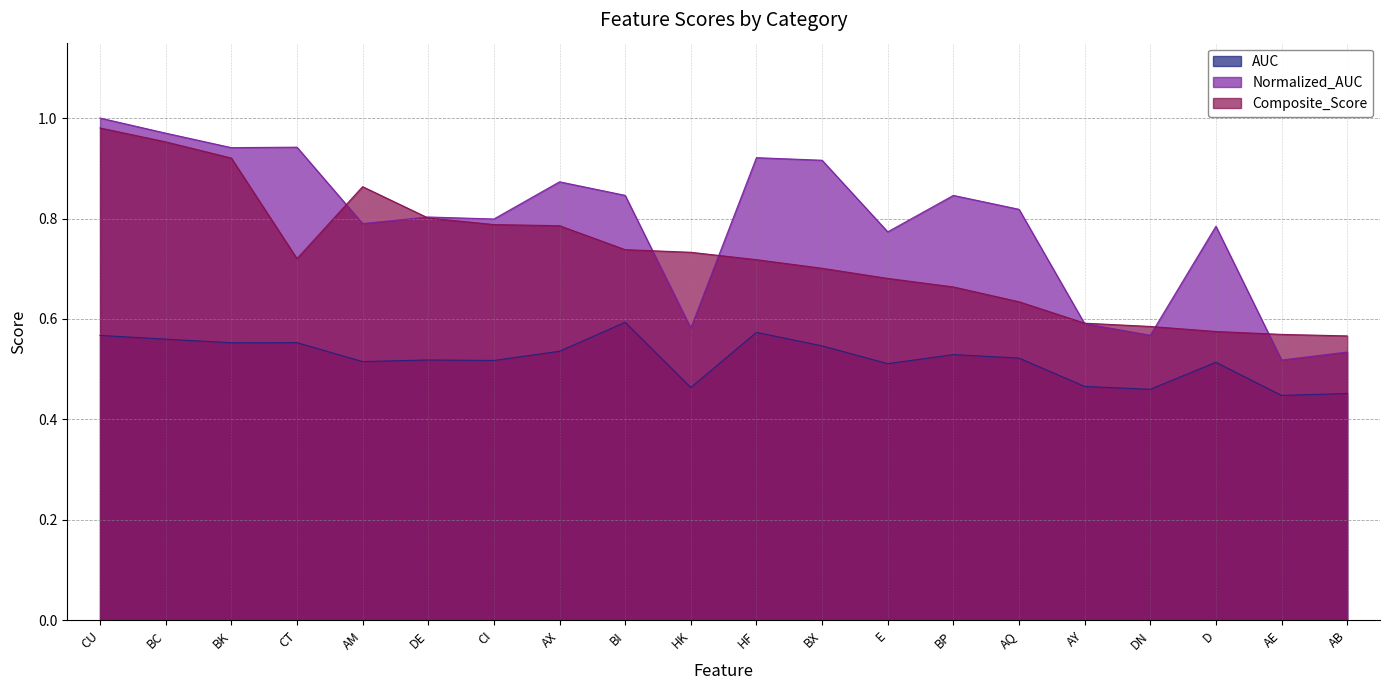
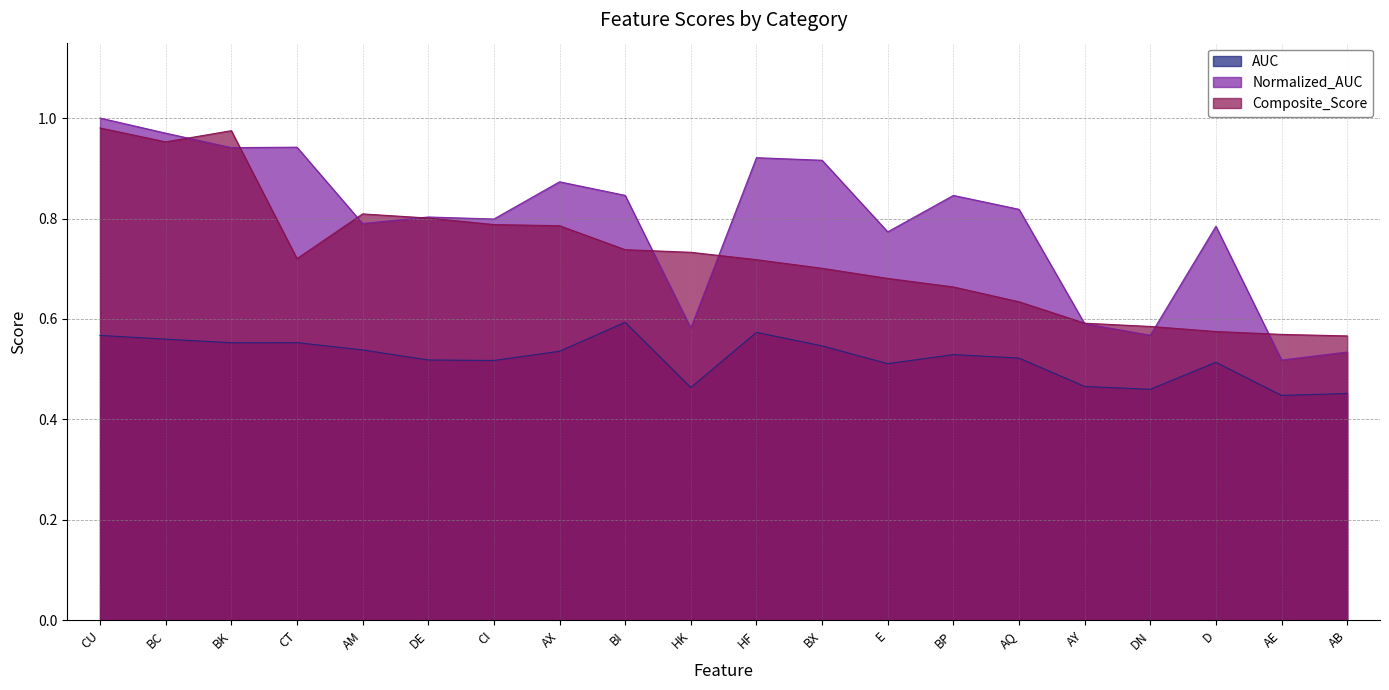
  {
    "AUC": {
      "CU": 0.57,
      "BC": 0.56,
      "BK": 0.55,
      "CT": 0.55,
-     "AM": 0.52,
+     "AM": 0.54,
      "DE": 0.52,
      "CI": 0.52,
      "AX": 0.54,
      "BI": 0.59,
      "HK": 0.46,
      "HF": 0.57,
      "BX": 0.55,
      "E": 0.51,
      "BP": 0.53,
      "AQ": 0.52,
      "AY": 0.47,
      "DN": 0.46,
      "D": 0.51,
      "AE": 0.45,
      "AB": 0.45
    },
    "Normalized_AUC": {
      "CU": 1.00,
      "BC": 0.97,
      "BK": 0.94,
      "CT": 0.94,
      "AM": 0.79,
      "CI": 0.80,
      "AX": 0.87,
      "BI": 0.85,
      "HK": 0.58,
      "HF": 0.92,
      "BX": 0.92,
      "E": 0.77,
      "BP": 0.85,
      "AQ": 0.82,
      "DN": 0.57,
      "D": 0.78,
      "AE": 0.52,
      "AB": 0.53
    },
    "Composite_Score": {
      "CU": 0.98,
      "BC": 0.95,
-     "BK": 0.92,
+     "BK": 0.97,
      "CT": 0.72,
-     "AM": 0.86,
+     "AM": 0.81,
      "CI": 0.79,
      "AX": 0.79,
      "BI": 0.74,
      "HK": 0.73,
      "HF": 0.72,
      "BX": 0.70,
      "E": 0.68,
      "BP": 0.66,
      "AQ": 0.63,
      "DN": 0.59,
      "D": 0.58,
      "AE": 0.57,
      "AB": 0.57
    }
  }
